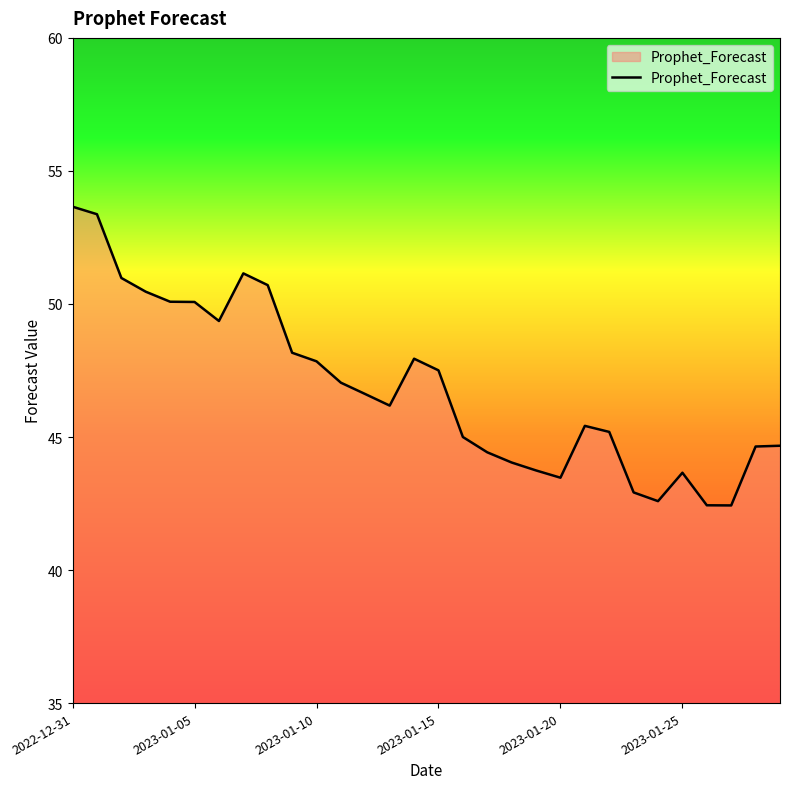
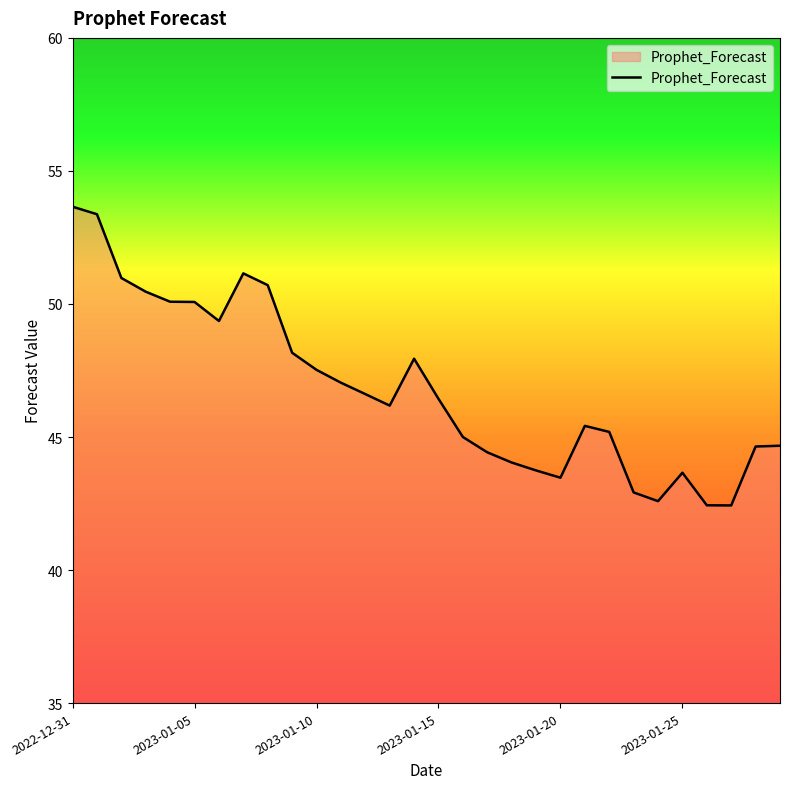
  {
    "2022-12-31": 53.7,
    "2023-01-05": 50.1,
-   "2023-01-10": 47.8,
-   "2023-01-15": 47.5,
+   "2023-01-10": 47.5,
+   "2023-01-15": 46.4,
    "2023-01-20": 43.5,
    "2023-01-25": 43.7
  }
